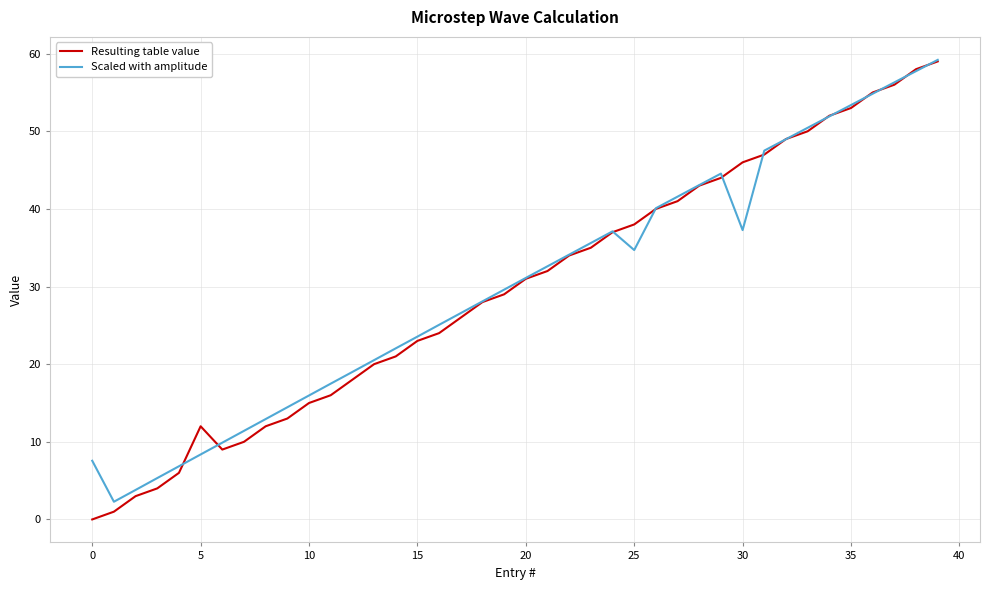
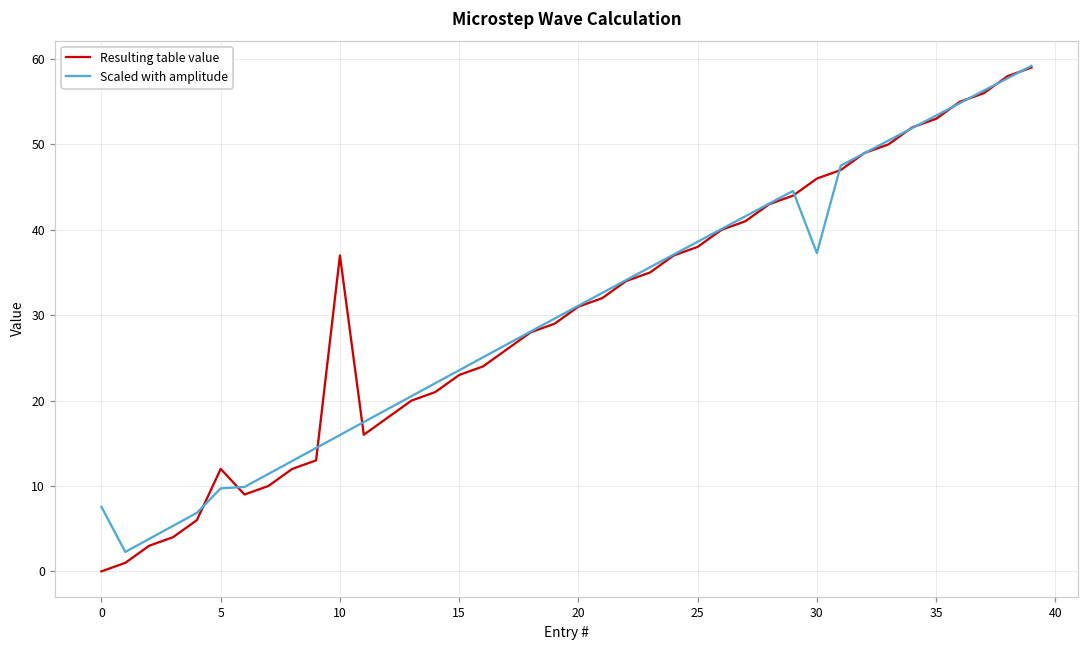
  {
    "Resulting table value": {
      "0": 0,
      "5": 12,
-     "10": 15,
+     "10": 37,
      "15": 23,
      "25": 38,
      "30": 46,
      "35": 53
    },
    "Scaled with amplitude": {
      "0": 8,
-     "5": 8,
+     "5": 10,
      "10": 16,
      "15": 24,
-     "25": 35,
+     "25": 39,
      "30": 37,
      "35": 53
    }
  }
